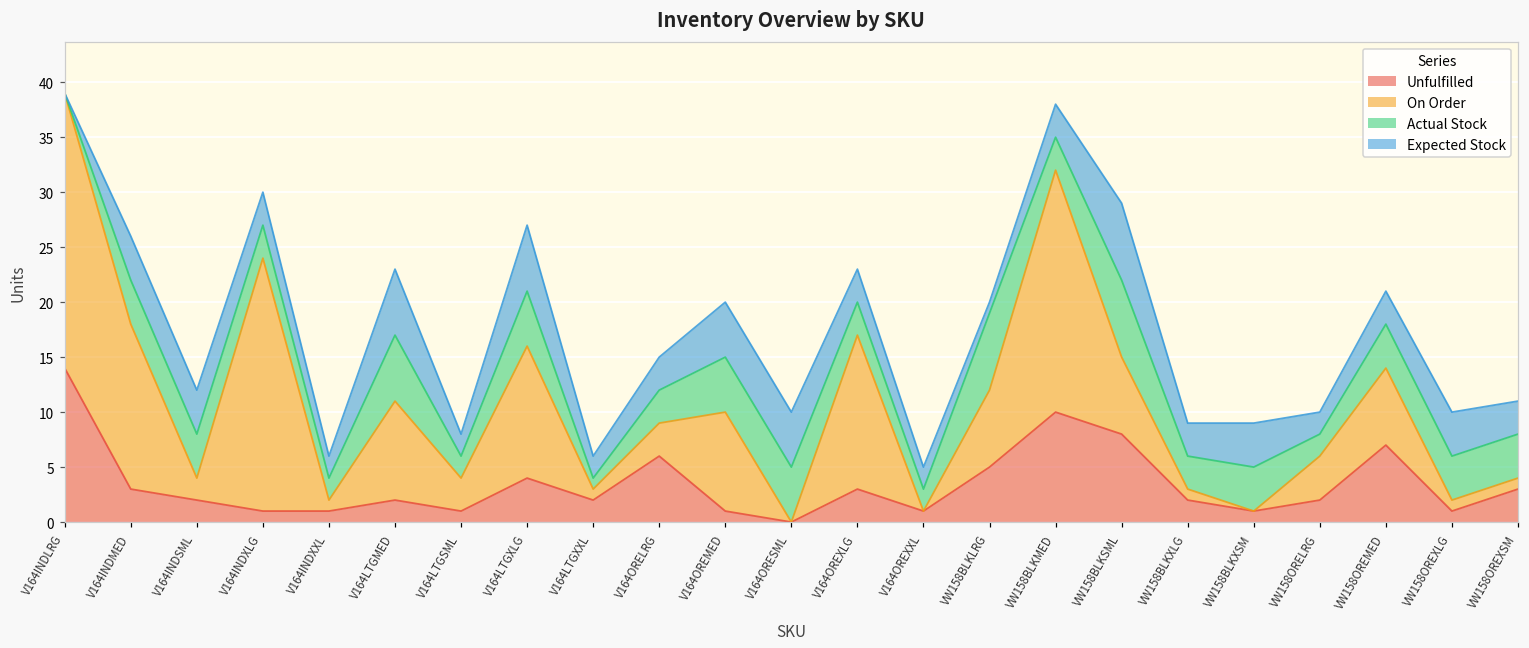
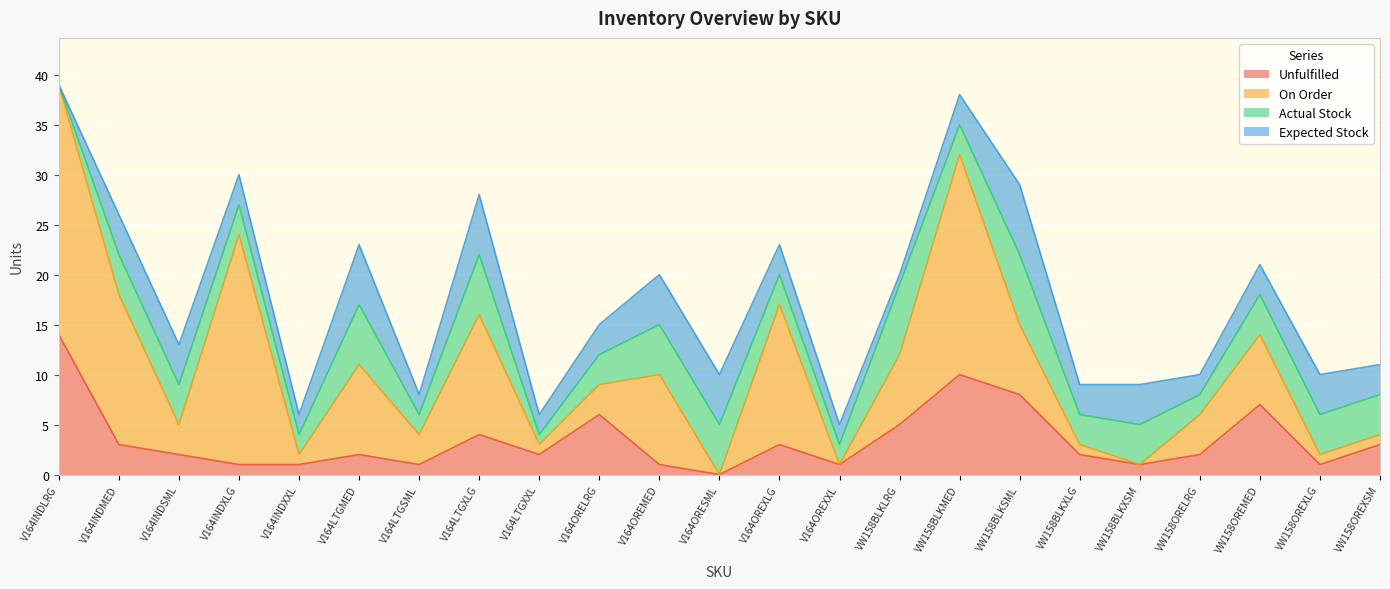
  {
    "Unfulfilled": {
      "V164INDLRG": 14,
      "V164INDMED": 3,
      "V164INDSML": 2,
      "V164INDXLG": 1,
      "V164INDXXL": 1,
      "V164LTGMED": 2,
      "V164LTGSML": 1,
      "V164LTGXLG": 4,
      "V164LTGXXL": 2,
      "V164ORELRG": 6,
      "V164OREMED": 1,
      "V164OREXLG": 3,
      "VW158BLKLRG": 5,
      "VW158BLKMED": 10,
      "VW158BLKSML": 8,
      "VW158BLKXLG": 2,
      "VW158ORELRG": 2,
      "VW158OREMED": 7,
      "VW158OREXLG": 1,
      "VW158OREXSM": 3
    },
    "On Order": {
      "V164INDMED": 15,
-     "V164INDSML": 2,
+     "V164INDSML": 3,
      "V164INDXLG": 23,
      "V164INDXXL": 1,
      "V164LTGMED": 9,
      "V164LTGSML": 3,
      "V164LTGXLG": 12,
      "V164LTGXXL": 1,
      "V164ORELRG": 3,
      "V164OREMED": 9,
      "V164OREXLG": 14,
      "VW158BLKLRG": 7,
      "VW158BLKMED": 22,
      "VW158BLKSML": 7,
      "VW158BLKXLG": 1,
      "VW158ORELRG": 4,
      "VW158OREMED": 7,
      "VW158OREXLG": 1,
      "VW158OREXSM": 1
    },
    "Actual Stock": {
      "V164INDMED": 4,
      "V164INDSML": 4,
      "V164INDXLG": 3,
      "V164INDXXL": 2,
      "V164LTGMED": 6,
      "V164LTGSML": 2,
-     "V164LTGXLG": 5,
+     "V164LTGXLG": 6,
      "V164LTGXXL": 1,
      "V164ORELRG": 3,
      "V164OREMED": 5,
      "V164ORESML": 5,
      "V164OREXLG": 3,
      "V164OREXXL": 2,
      "VW158BLKLRG": 7,
      "VW158BLKMED": 3,
      "VW158BLKSML": 7,
      "VW158BLKXLG": 3,
      "VW158BLKXSM": 4,
      "VW158ORELRG": 2,
      "VW158OREMED": 4,
      "VW158OREXLG": 4,
      "VW158OREXSM": 4
    },
    "Expected Stock": {
      "V164INDMED": 4,
      "V164INDSML": 4,
      "V164INDXLG": 3,
      "V164INDXXL": 2,
      "V164LTGMED": 6,
      "V164LTGSML": 2,
      "V164LTGXLG": 6,
      "V164LTGXXL": 2,
      "V164ORELRG": 3,
      "V164OREMED": 5,
      "V164ORESML": 5,
      "V164OREXLG": 3,
      "V164OREXXL": 2,
      "VW158BLKLRG": 1,
      "VW158BLKMED": 3,
      "VW158BLKSML": 7,
      "VW158BLKXLG": 3,
      "VW158BLKXSM": 4,
      "VW158ORELRG": 2,
      "VW158OREMED": 3,
      "VW158OREXLG": 4,
      "VW158OREXSM": 3
    }
  }
